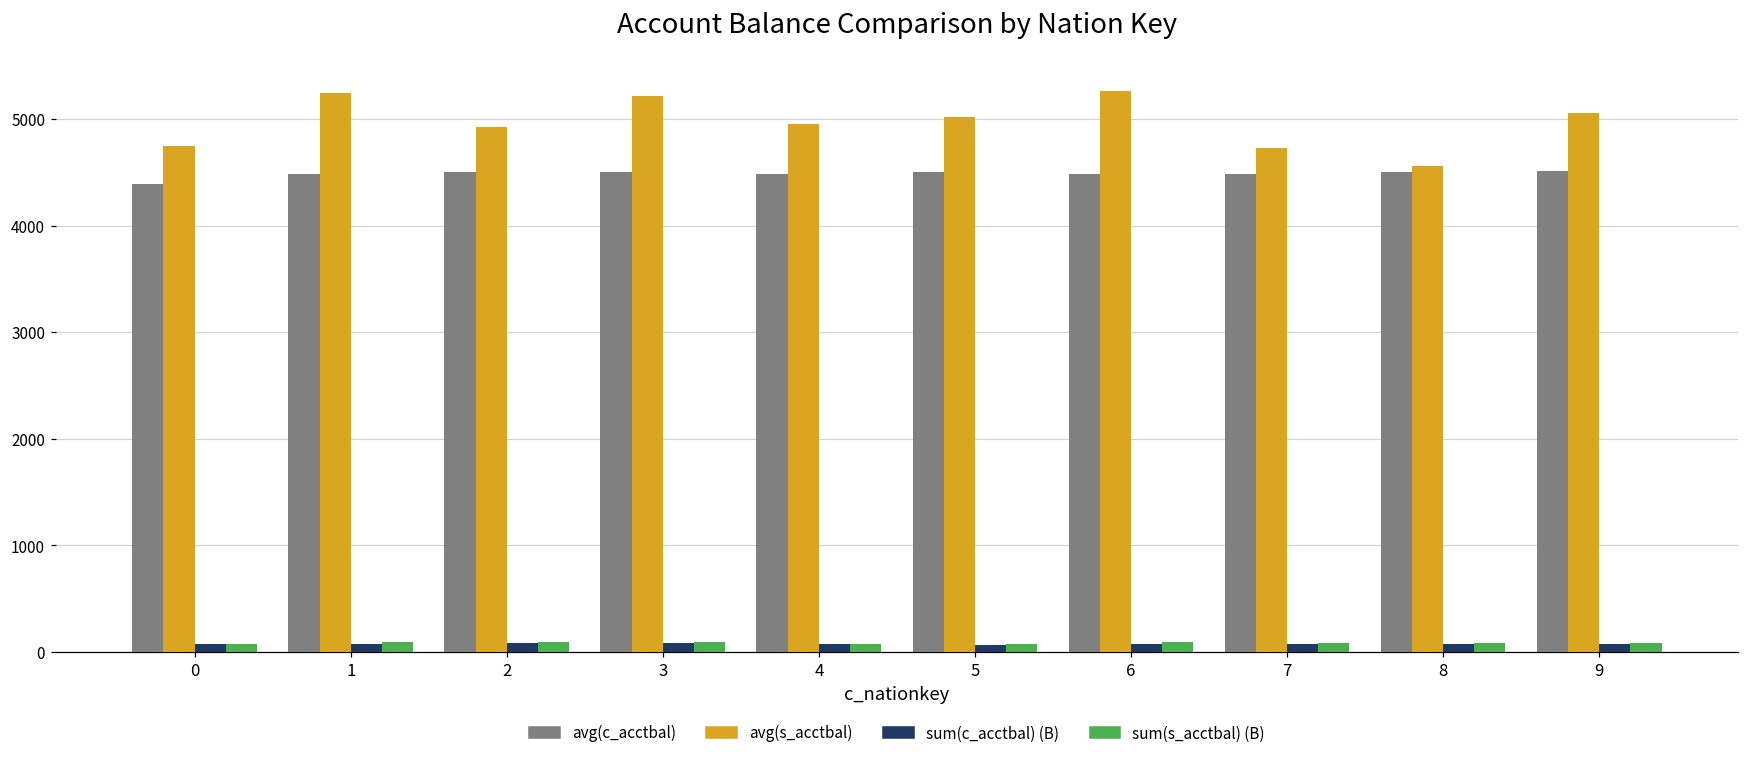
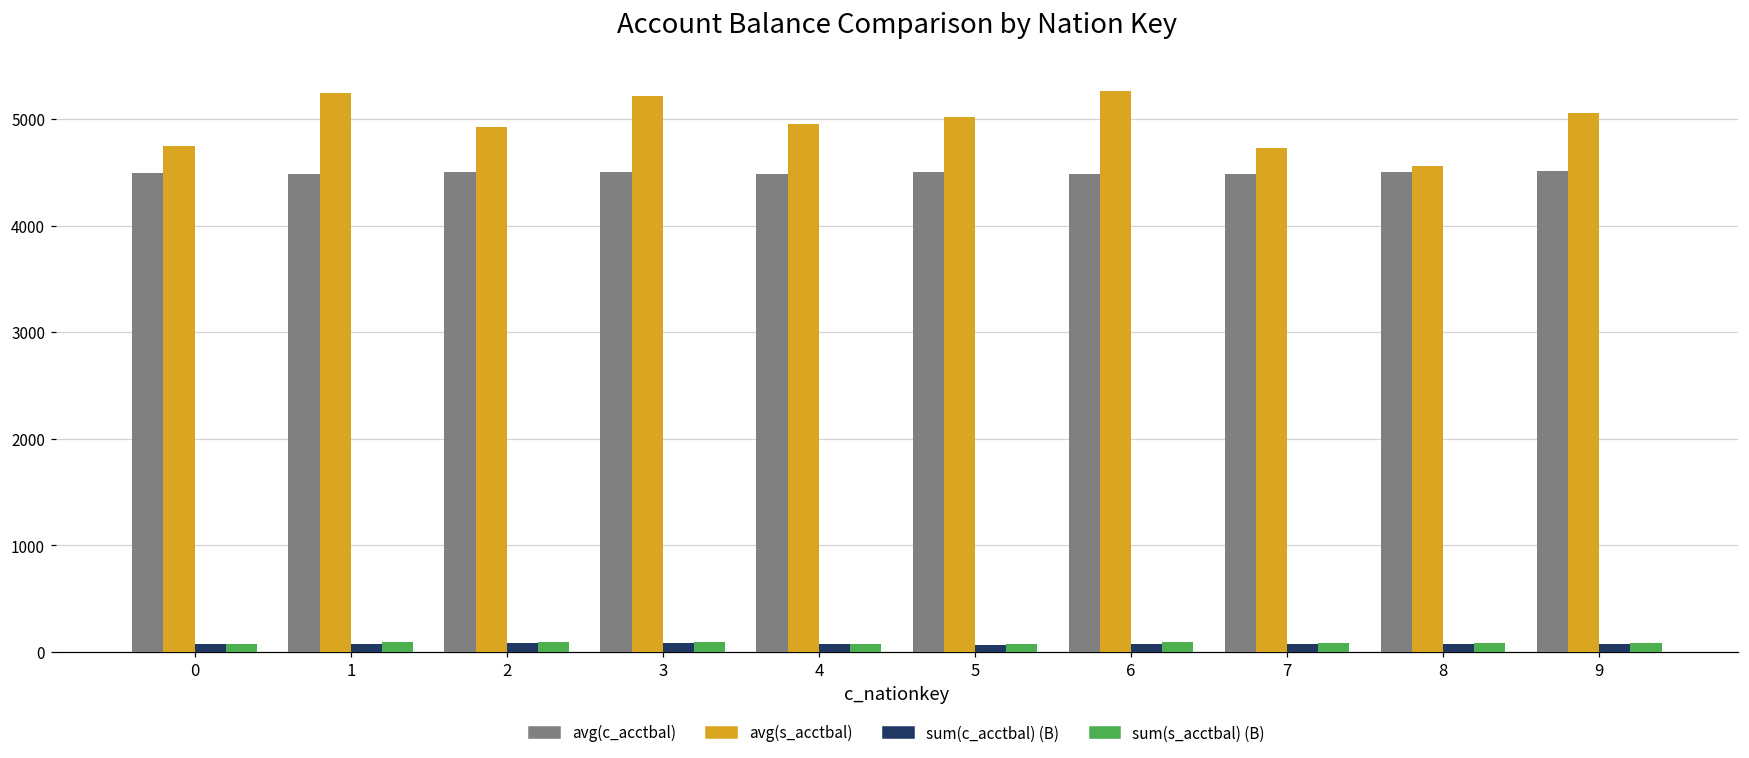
  {
    "avg(c_acctbal)": {
-     "0": 4400,
+     "0": 4500,
      "1": 4500,
      "2": 4500,
      "3": 4500,
      "4": 4500,
      "5": 4500,
      "6": 4500,
      "7": 4500,
      "8": 4500,
      "9": 4500
    },
    "avg(s_acctbal)": {
      "0": 4800,
      "1": 5200,
      "2": 4900,
      "3": 5200,
      "4": 5000,
      "5": 5000,
      "6": 5300,
      "7": 4700,
      "8": 4600,
      "9": 5100
    }
  }
